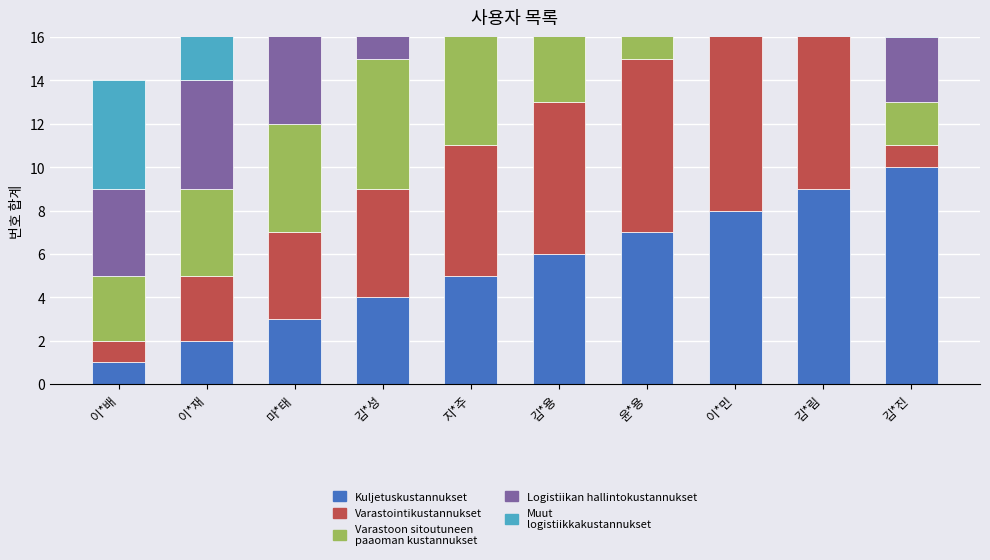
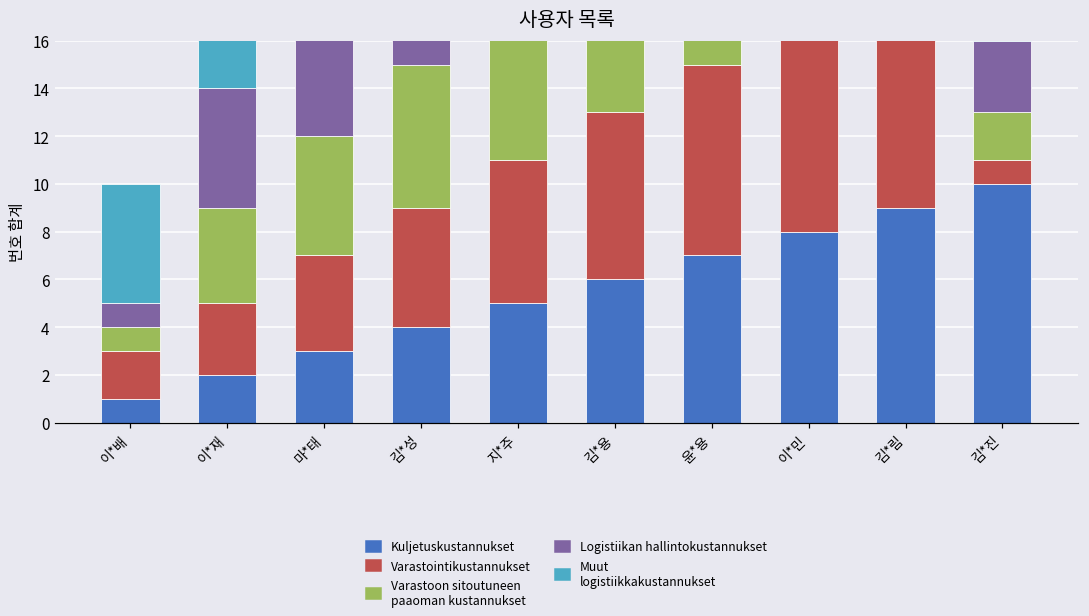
  {
    "Varastointikustannukset": {
-     "이*배": 1,
+     "이*배": 2,
      "이*재": 3,
      "마*태": 4,
      "김*성": 5,
      "지*주": 6,
      "김*용": 7,
      "윤*용": 8,
      "김*진": 1
    },
    "Varastoon sitoutuneen paaoman kustannukset": {
-     "이*배": 3,
+     "이*배": 1,
      "이*재": 4,
      "마*태": 5,
      "김*성": 6,
      "김*진": 2
    },
    "Logistiikan hallintokustannukset": {
-     "이*배": 4,
+     "이*배": 1,
      "이*재": 5,
      "김*진": 3
    }
  }
